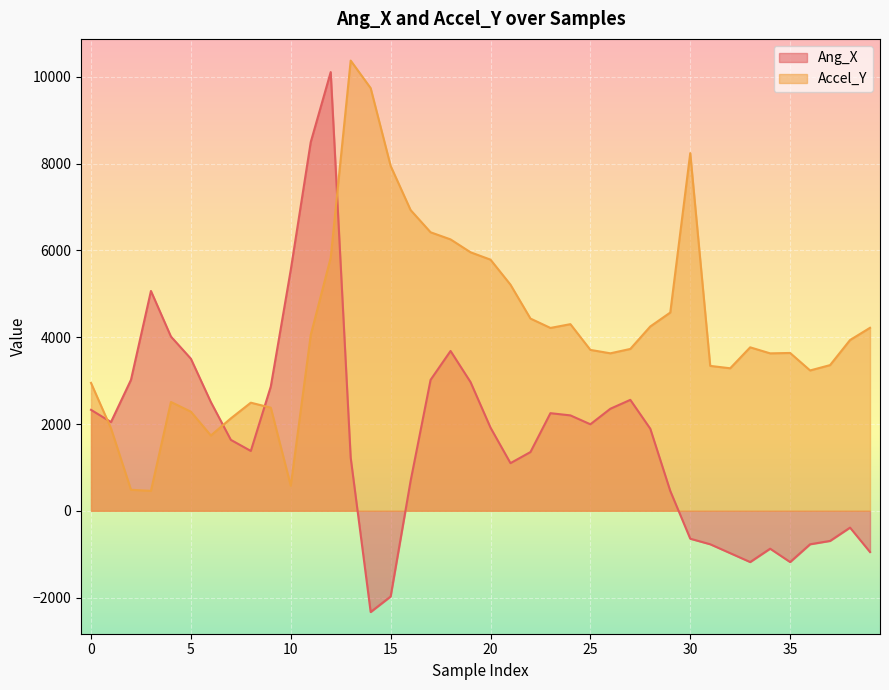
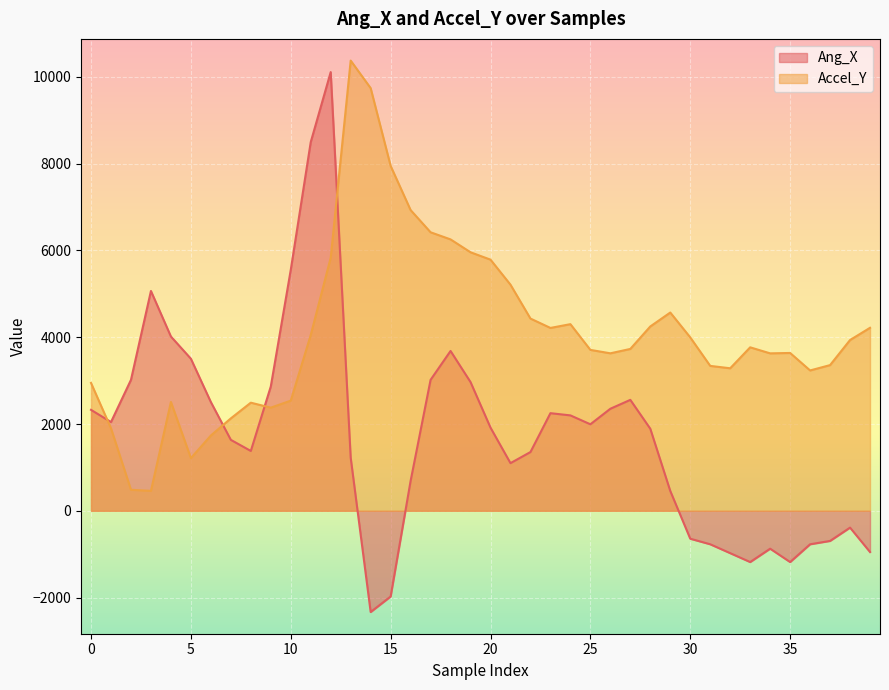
  {
    "Accel_Y": {
      "0": 2900,
-     "5": 2300,
-     "10": 600,
+     "5": 1200,
+     "10": 2500,
      "15": 8000,
      "20": 5800,
      "25": 3700,
-     "30": 8200,
+     "30": 4000,
      "35": 3600
    }
  }
